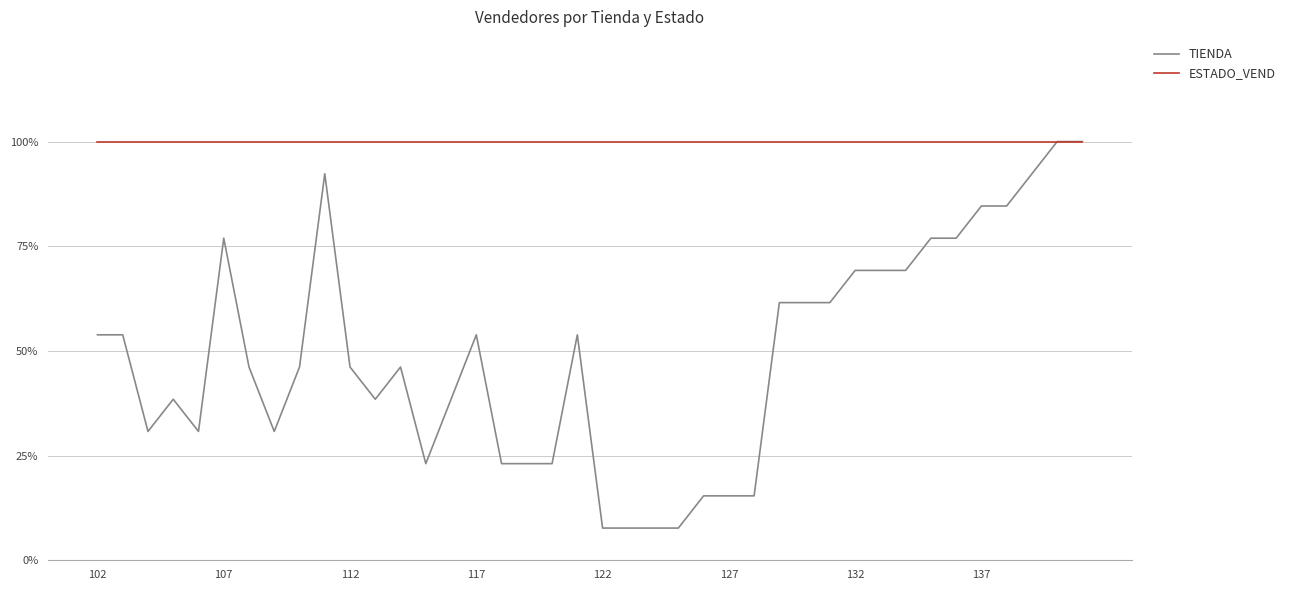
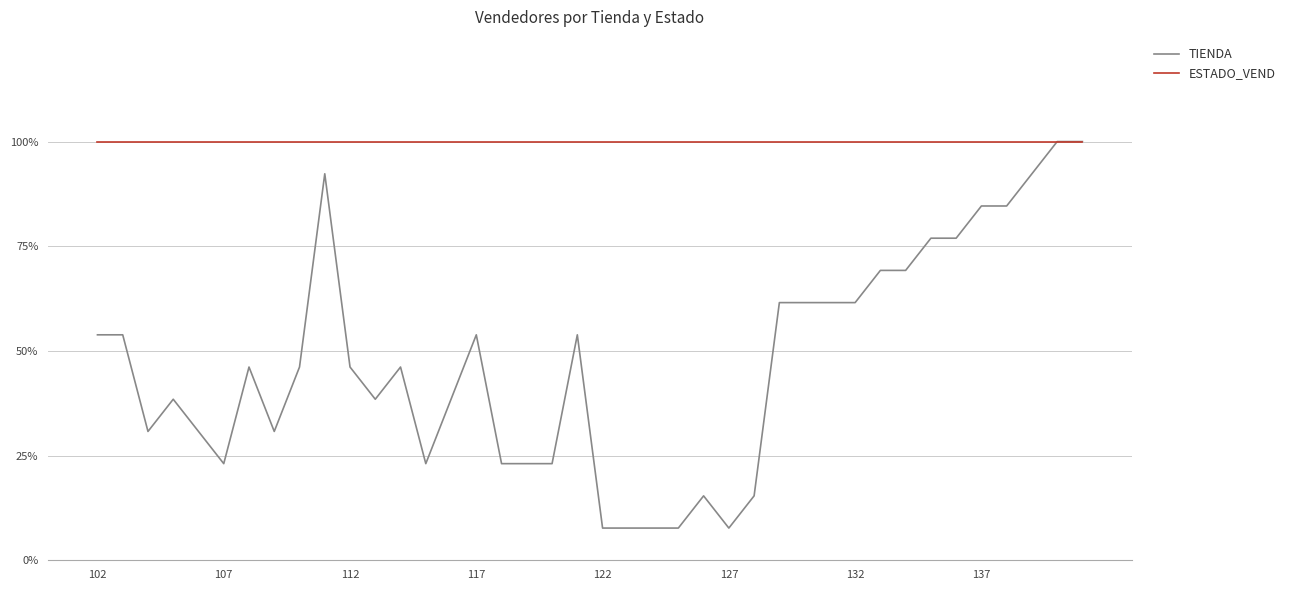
  {
    "TIENDA": {
      "102": "54%",
-     "107": "77%",
+     "107": "23%",
      "112": "46%",
      "117": "54%",
      "122": "8%",
-     "127": "15%",
-     "132": "69%",
+     "127": "8%",
+     "132": "62%",
      "137": "85%"
    },
    "ESTADO_VEND": {
      "102": "100%",
      "107": "100%",
      "112": "100%",
      "117": "100%",
      "122": "100%",
      "127": "100%",
      "132": "100%",
      "137": "100%"
    }
  }
